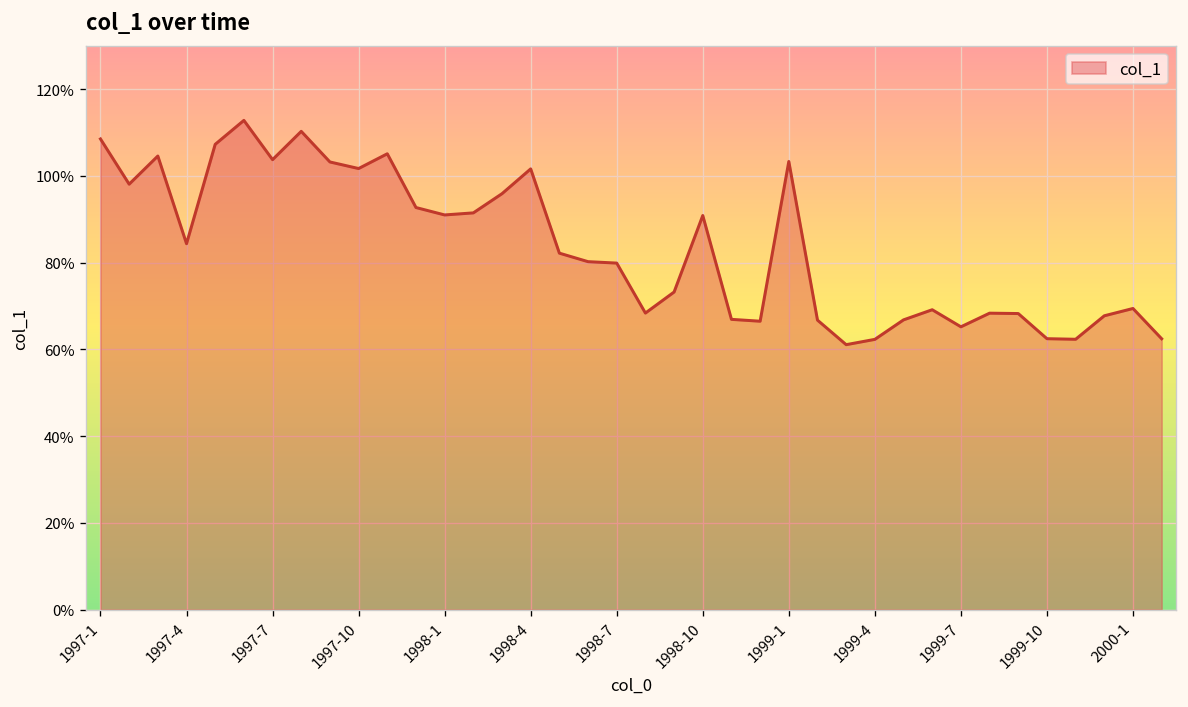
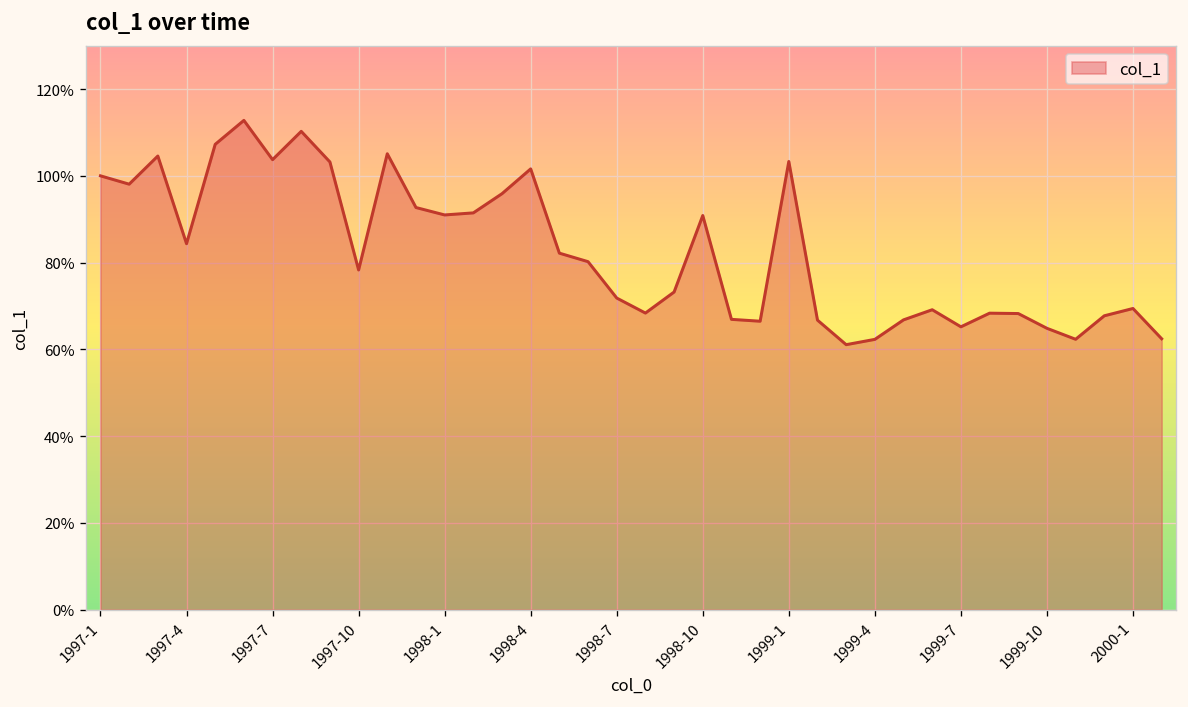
  {
-   "1997-1": "109%",
+   "1997-1": "100%",
    "1997-4": "84%",
    "1997-7": "104%",
-   "1997-10": "102%",
+   "1997-10": "78%",
    "1998-1": "91%",
    "1998-4": "102%",
-   "1998-7": "80%",
+   "1998-7": "72%",
    "1998-10": "91%",
    "1999-1": "103%",
    "1999-4": "62%",
    "1999-7": "65%",
-   "1999-10": "62%",
+   "1999-10": "65%",
    "2000-1": "69%"
  }
